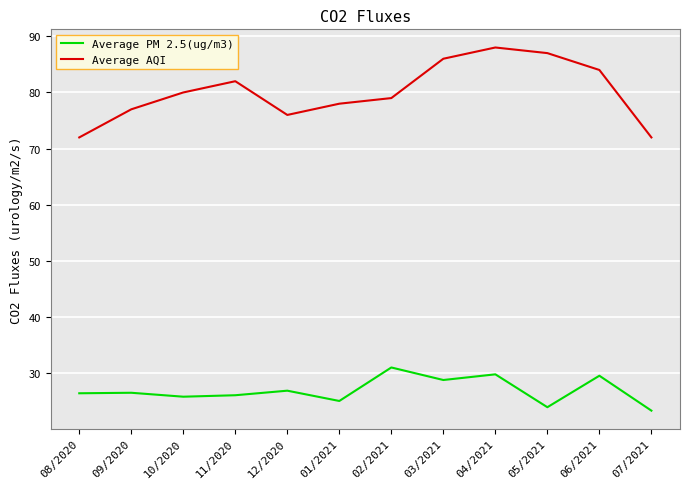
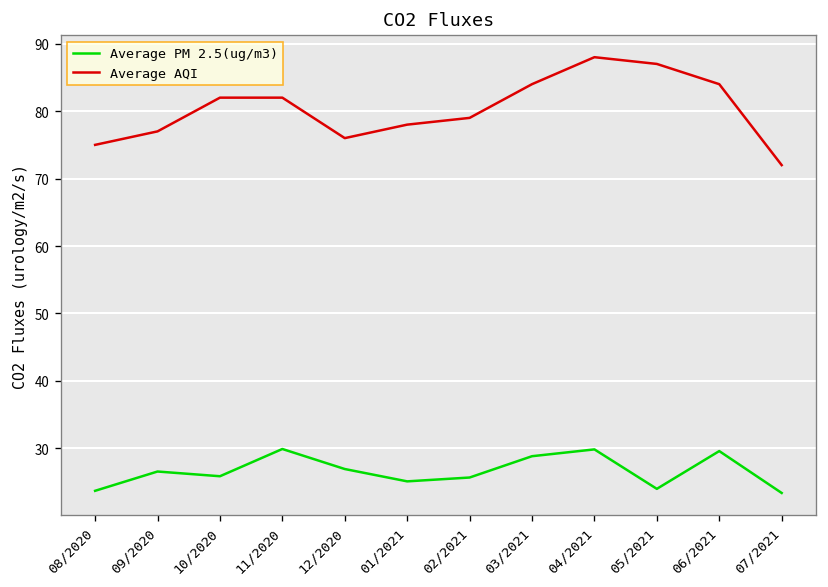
  {
    "Average PM 2.5(ug/m3)": {
-     "08/2020": 26,
+     "08/2020": 24,
      "09/2020": 27,
      "10/2020": 26,
-     "11/2020": 26,
+     "11/2020": 30,
      "12/2020": 27,
      "01/2021": 25,
-     "02/2021": 31,
+     "02/2021": 26,
      "03/2021": 29,
      "04/2021": 30,
      "05/2021": 24,
      "06/2021": 30,
      "07/2021": 23
    },
    "Average AQI": {
-     "08/2020": 72,
+     "08/2020": 75,
      "09/2020": 77,
-     "10/2020": 80,
+     "10/2020": 82,
      "11/2020": 82,
      "12/2020": 76,
      "01/2021": 78,
      "02/2021": 79,
-     "03/2021": 86,
+     "03/2021": 84,
      "04/2021": 88,
      "05/2021": 87,
      "06/2021": 84,
      "07/2021": 72
    }
  }
